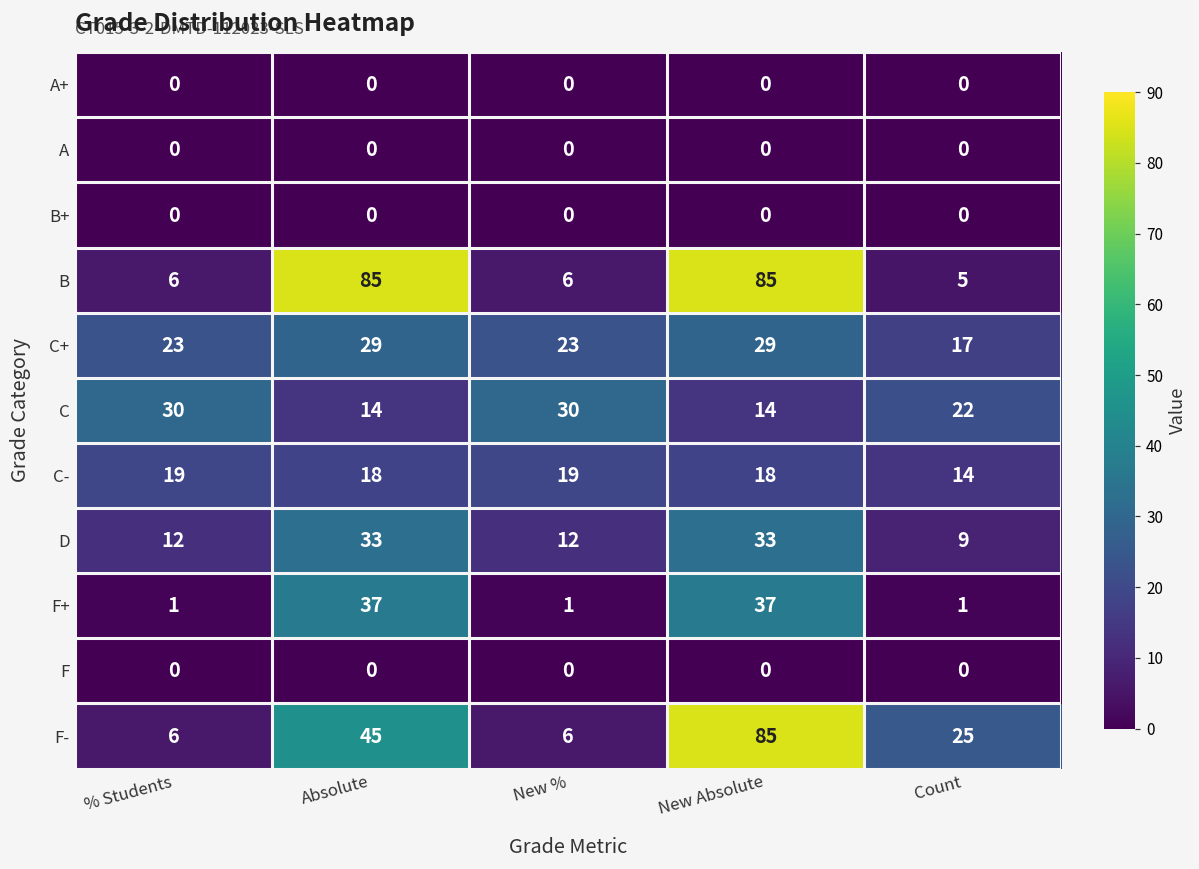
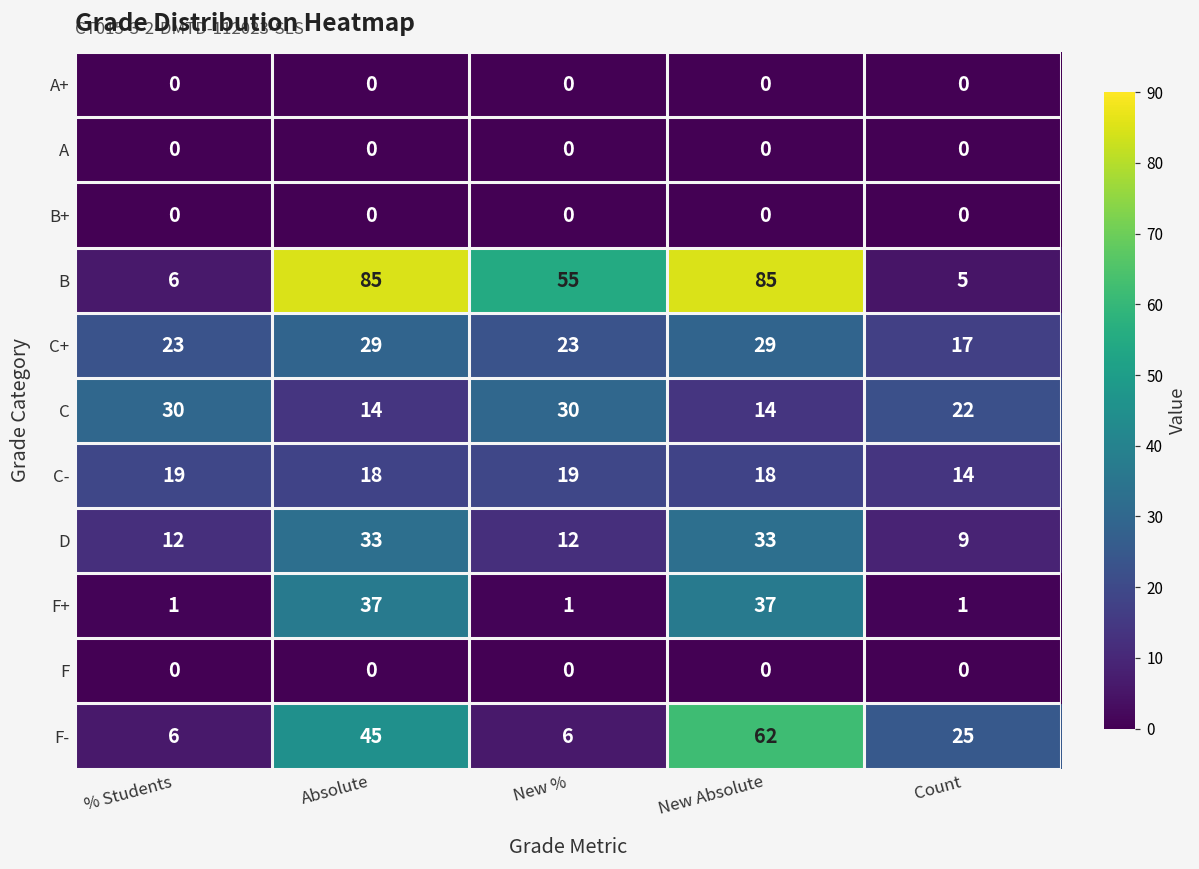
  {
    "A+": {
      "% Students": 0,
      "Absolute": 0,
      "New %": 0,
      "New Absolute": 0,
      "Count": 0
    },
    "A": {
      "% Students": 0,
      "Absolute": 0,
      "New %": 0,
      "New Absolute": 0,
      "Count": 0
    },
    "B+": {
      "% Students": 0,
      "Absolute": 0,
      "New %": 0,
      "New Absolute": 0,
      "Count": 0
    },
    "B": {
      "% Students": 6,
      "Absolute": 85,
-     "New %": 6,
+     "New %": 55,
      "New Absolute": 85,
      "Count": 5
    },
    "C+": {
      "% Students": 23,
      "Absolute": 29,
      "New %": 23,
      "New Absolute": 29,
      "Count": 17
    },
    "C": {
      "% Students": 30,
      "Absolute": 14,
      "New %": 30,
      "New Absolute": 14,
      "Count": 22
    },
    "C-": {
      "% Students": 19,
      "Absolute": 18,
      "New %": 19,
      "New Absolute": 18,
      "Count": 14
    },
    "D": {
      "% Students": 12,
      "Absolute": 33,
      "New %": 12,
      "New Absolute": 33,
      "Count": 9
    },
    "F+": {
      "% Students": 1,
      "Absolute": 37,
      "New %": 1,
      "New Absolute": 37,
      "Count": 1
    },
    "F": {
      "% Students": 0,
      "Absolute": 0,
      "New %": 0,
      "New Absolute": 0,
      "Count": 0
    },
    "F-": {
      "% Students": 6,
      "Absolute": 45,
      "New %": 6,
-     "New Absolute": 85,
+     "New Absolute": 62,
      "Count": 25
    }
  }
